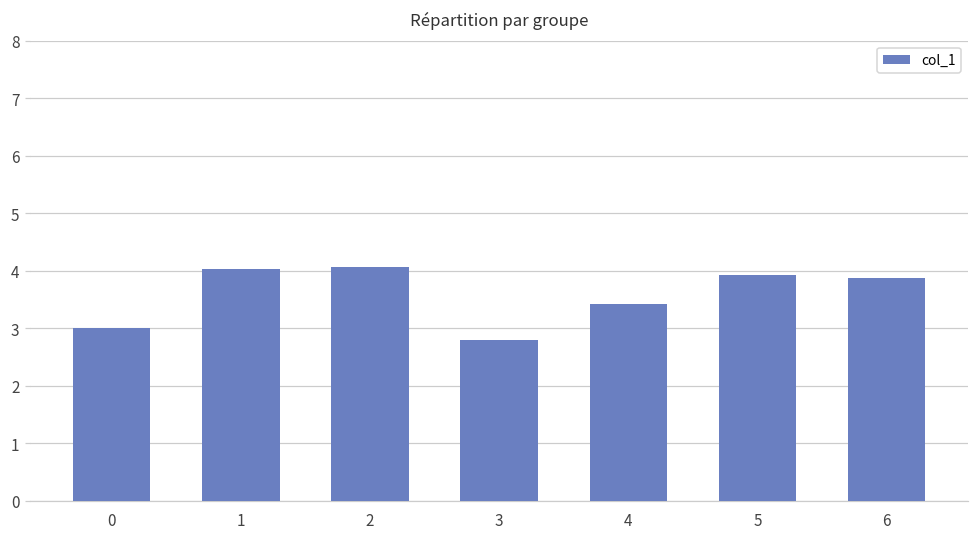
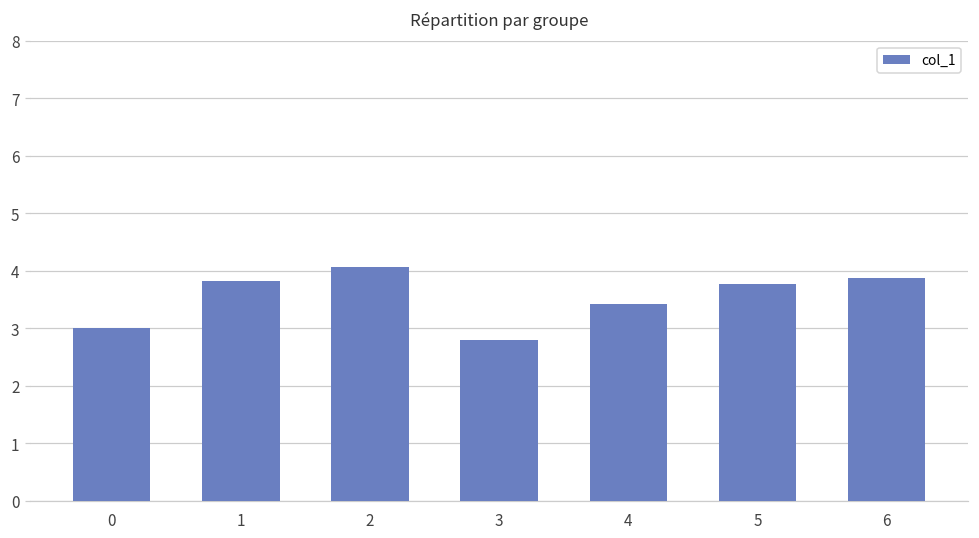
  {
    "0": 3.0,
-   "1": 4.0,
+   "1": 3.8,
    "2": 4.1,
    "3": 2.8,
    "4": 3.4,
-   "5": 3.9,
+   "5": 3.8,
    "6": 3.9
  }
